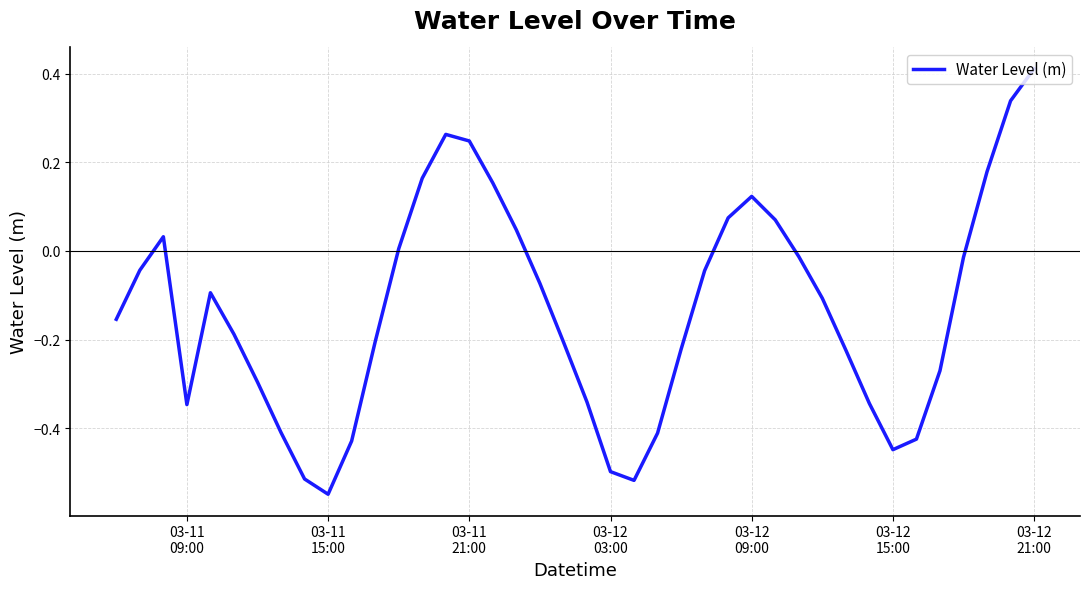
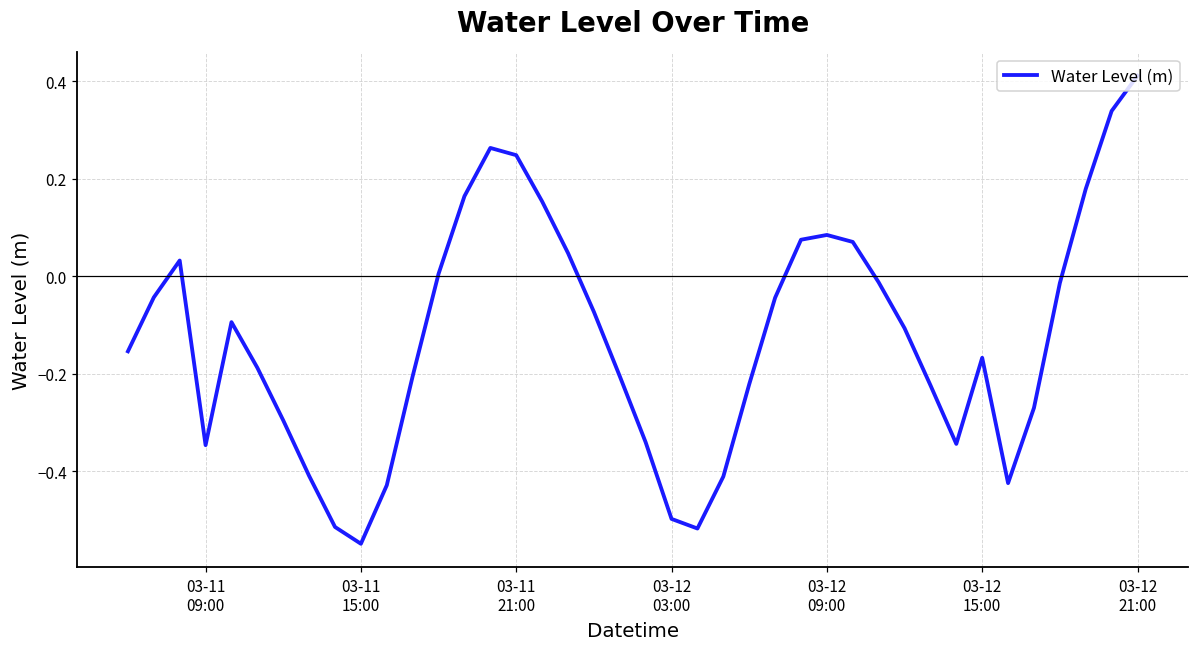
  {
    "03-11 09:00": -0.35,
    "03-11 15:00": -0.55,
    "03-11 21:00": 0.25,
    "03-12 03:00": -0.50,
-   "03-12 09:00": 0.12,
-   "03-12 15:00": -0.45
+   "03-12 09:00": 0.08,
+   "03-12 15:00": -0.17
  }
